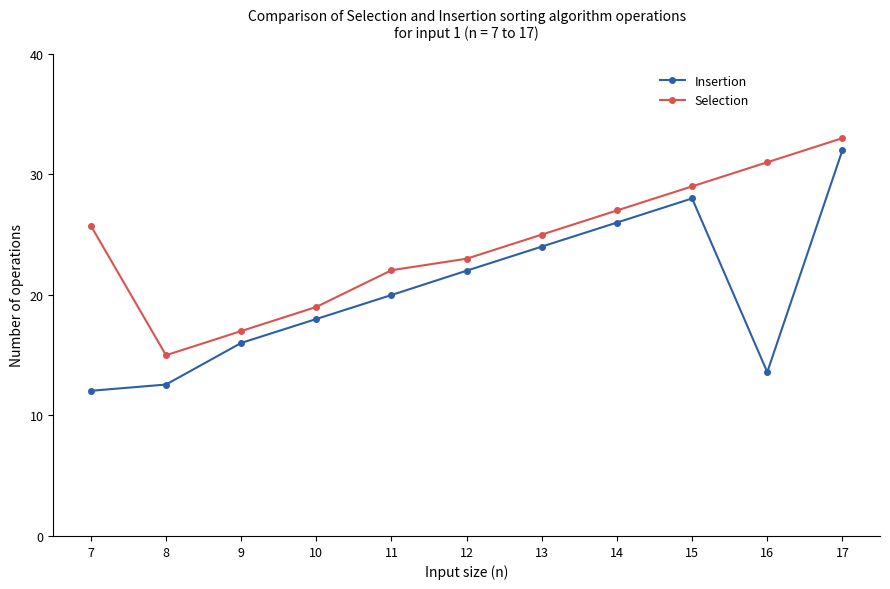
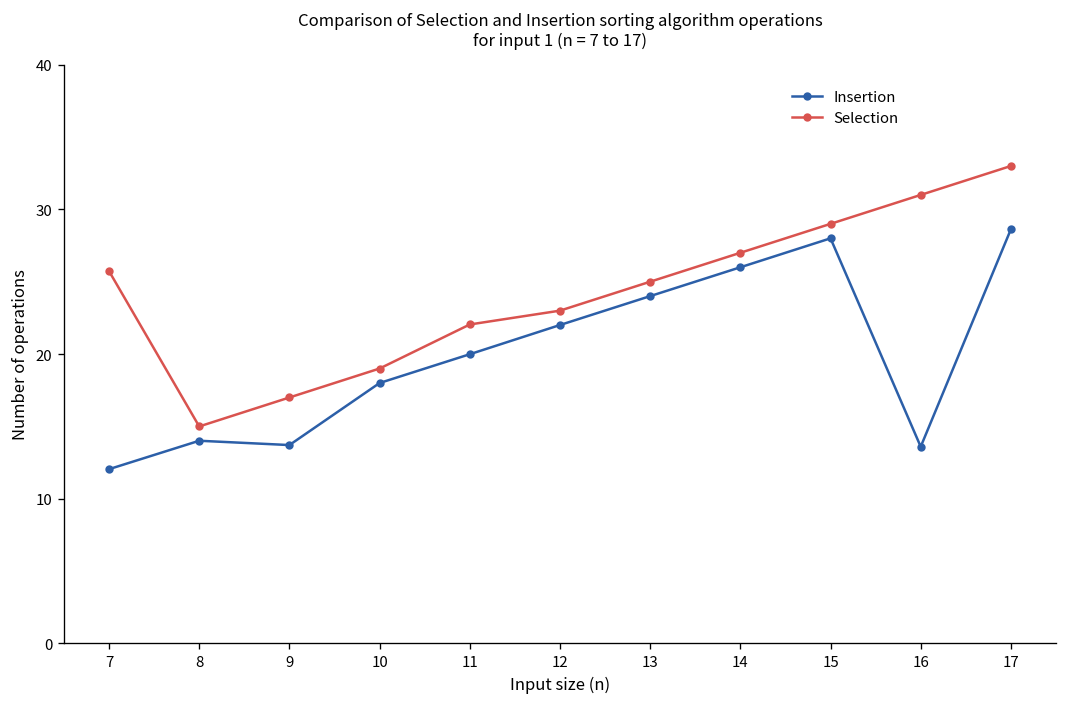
  {
    "Selection": {
      "7": 25.7,
      "8": 15.0,
      "9": 17.0,
      "10": 19.0,
      "11": 22.0,
      "12": 23.0,
      "13": 25.0,
      "14": 27.0,
      "15": 29.0,
      "16": 31.0,
      "17": 33.0
    },
    "Insertion": {
      "7": 12.0,
-     "8": 12.6,
-     "9": 16.0,
+     "8": 14.0,
+     "9": 13.7,
      "10": 18.0,
      "11": 20.0,
      "12": 22.0,
      "13": 24.0,
      "14": 26.0,
      "15": 28.0,
      "16": 13.6,
-     "17": 32.0
+     "17": 28.6
    }
  }
